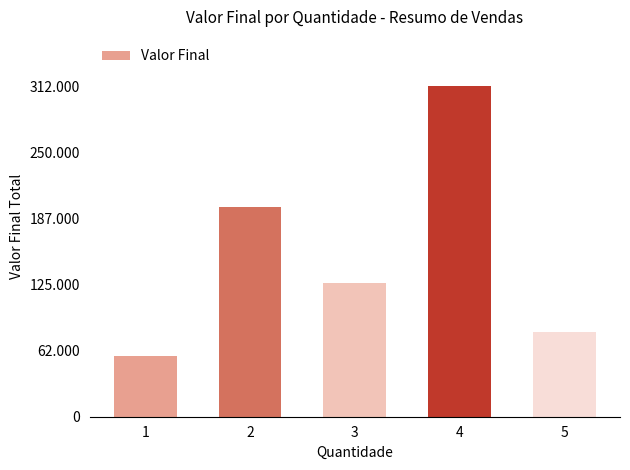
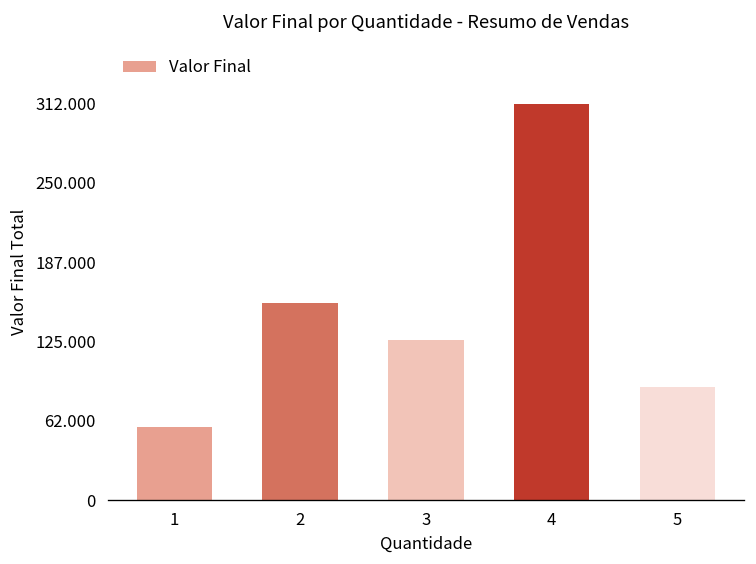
  {
    "1": 57,
-   "2": 198,
+   "2": 155,
    "3": 126,
    "4": 312,
-   "5": 80
+   "5": 89
  }
